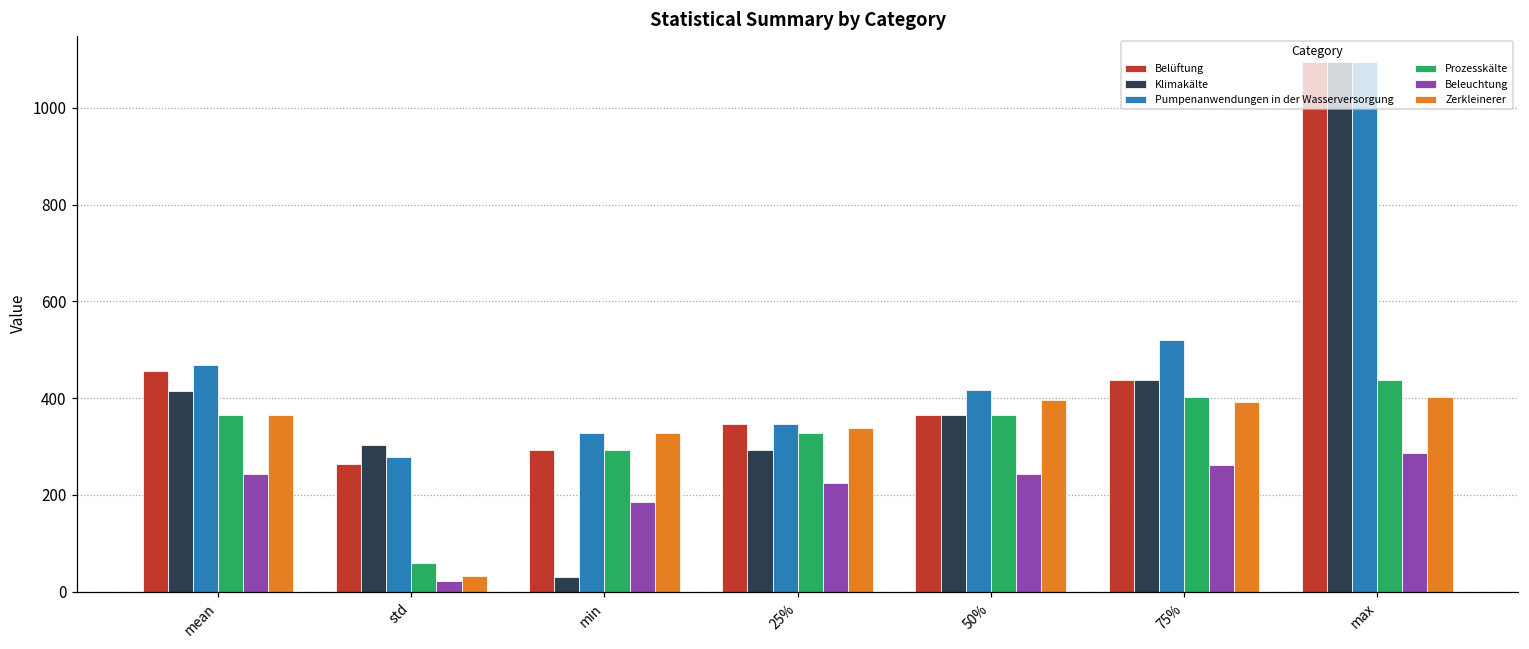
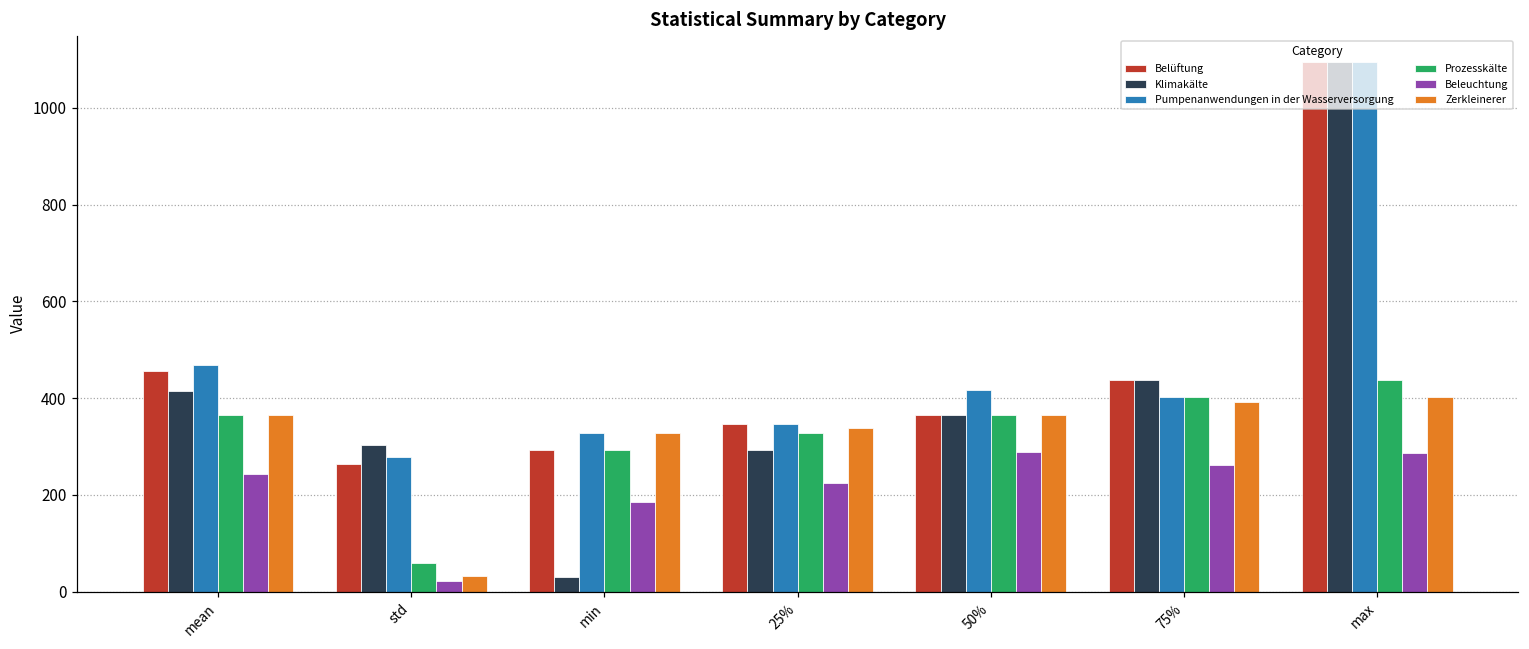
  {
    "Belüftung": {
      "mean": 460,
      "std": 260,
      "min": 290,
      "25%": 350,
      "50%": 370,
      "75%": 440
    },
    "Klimakälte": {
      "mean": 410,
      "std": 300,
      "min": 30,
      "25%": 290,
      "50%": 370,
      "75%": 440
    },
    "Pumpenanwendungen in der Wasserversorgung": {
      "mean": 470,
      "std": 280,
      "min": 330,
      "25%": 350,
      "50%": 420,
-     "75%": 520
+     "75%": 400
    },
    "Prozesskälte": {
      "mean": 370,
      "std": 60,
      "min": 290,
      "25%": 330,
      "50%": 370,
      "75%": 400,
      "max": 440
    },
    "Beleuchtung": {
      "mean": 240,
      "std": 20,
      "min": 190,
      "25%": 230,
-     "50%": 240,
+     "50%": 290,
      "75%": 260,
      "max": 290
    },
    "Zerkleinerer": {
      "mean": 370,
      "std": 30,
      "min": 330,
      "25%": 340,
-     "50%": 400,
+     "50%": 370,
      "75%": 390,
      "max": 400
    }
  }
